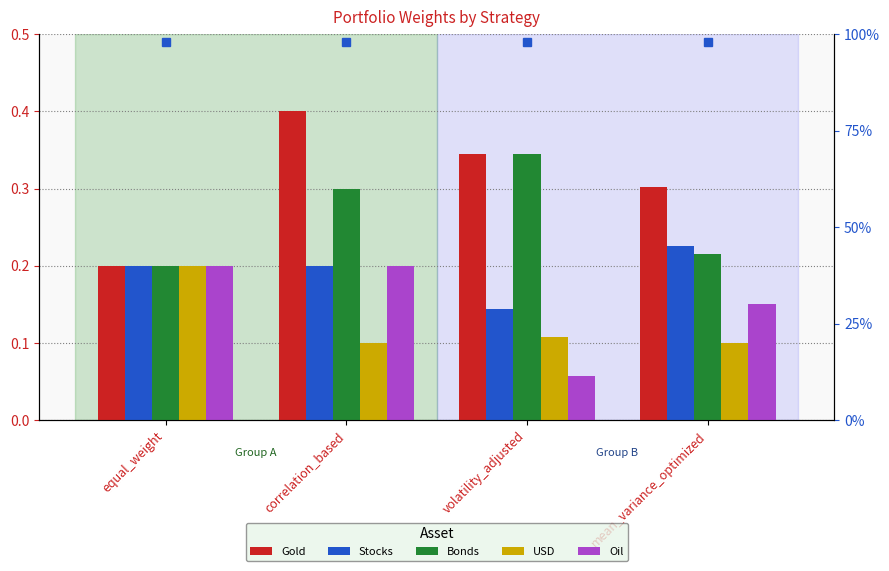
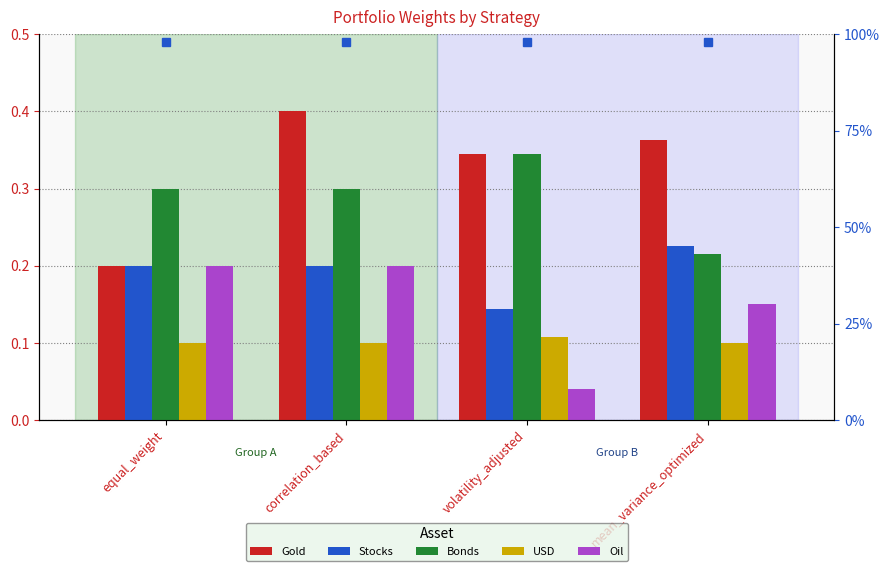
  {
    "Gold": {
      "equal_weight": 0.20,
      "correlation_based": 0.40,
      "volatility_adjusted": 0.35,
-     "mean_variance_optimized": 0.30
+     "mean_variance_optimized": 0.36
    },
    "Bonds": {
-     "equal_weight": 0.2,
+     "equal_weight": 0.3,
      "correlation_based": 0.3,
      "volatility_adjusted": 0.35,
      "mean_variance_optimized": 0.21
    },
    "USD": {
-     "equal_weight": 0.2,
+     "equal_weight": 0.1,
      "correlation_based": 0.1,
      "volatility_adjusted": 0.11,
      "mean_variance_optimized": 0.1
    },
    "Oil": {
      "equal_weight": 0.20,
      "correlation_based": 0.20,
-     "volatility_adjusted": 0.06,
+     "volatility_adjusted": 0.04,
      "mean_variance_optimized": 0.15
    }
  }
